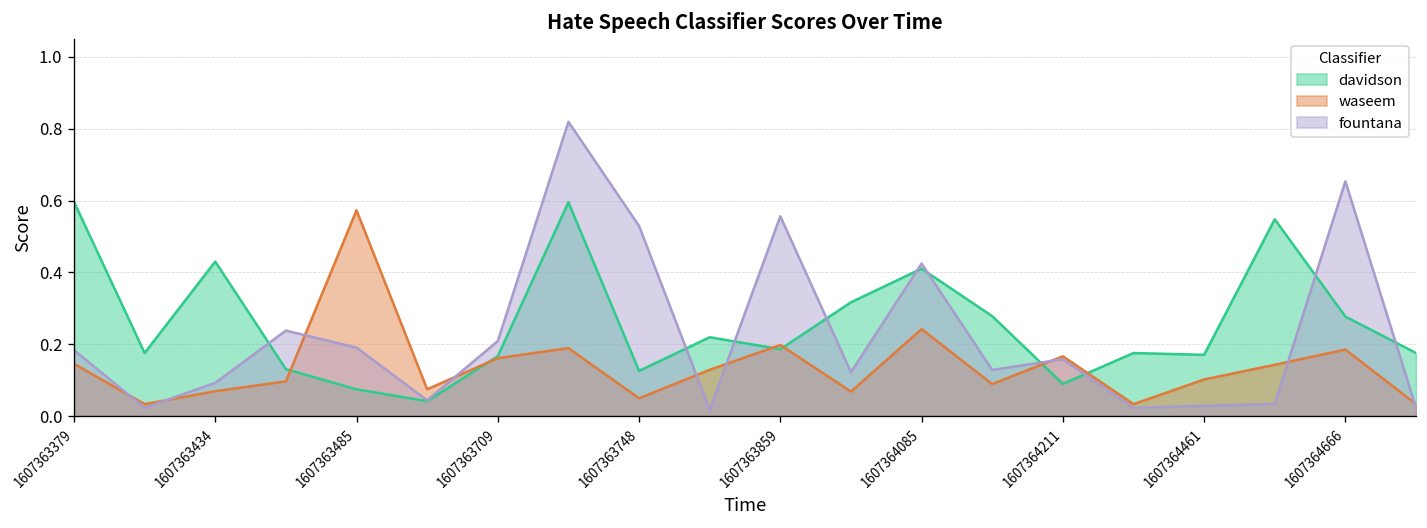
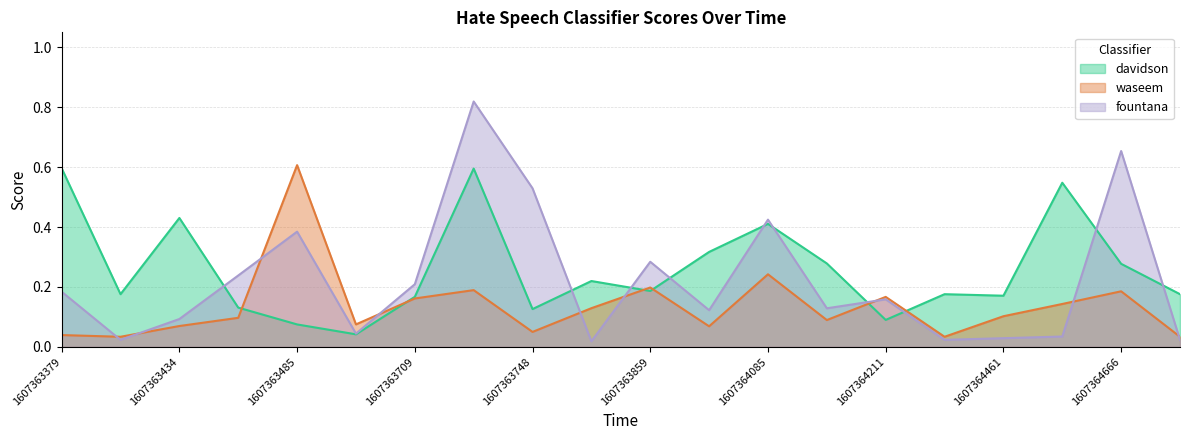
  {
    "davidson": {
      "1607363379": 0.60,
      "1607363434": 0.43,
      "1607363485": 0.07,
      "1607363748": 0.13,
      "1607363859": 0.19,
      "1607364085": 0.41,
      "1607364211": 0.09,
      "1607364461": 0.17,
      "1607364666": 0.28
    },
    "waseem": {
-     "1607363379": 0.15,
+     "1607363379": 0.04,
      "1607363434": 0.07,
-     "1607363485": 0.57,
+     "1607363485": 0.61,
      "1607363748": 0.05,
      "1607363859": 0.20,
      "1607364085": 0.24,
      "1607364461": 0.10,
      "1607364666": 0.19
    },
    "fountana": {
      "1607363379": 0.18,
      "1607363434": 0.09,
-     "1607363485": 0.19,
+     "1607363485": 0.38,
      "1607363709": 0.21,
      "1607363748": 0.53,
-     "1607363859": 0.56,
+     "1607363859": 0.28,
      "1607364085": 0.42,
      "1607364461": 0.03,
      "1607364666": 0.65
    }
  }
